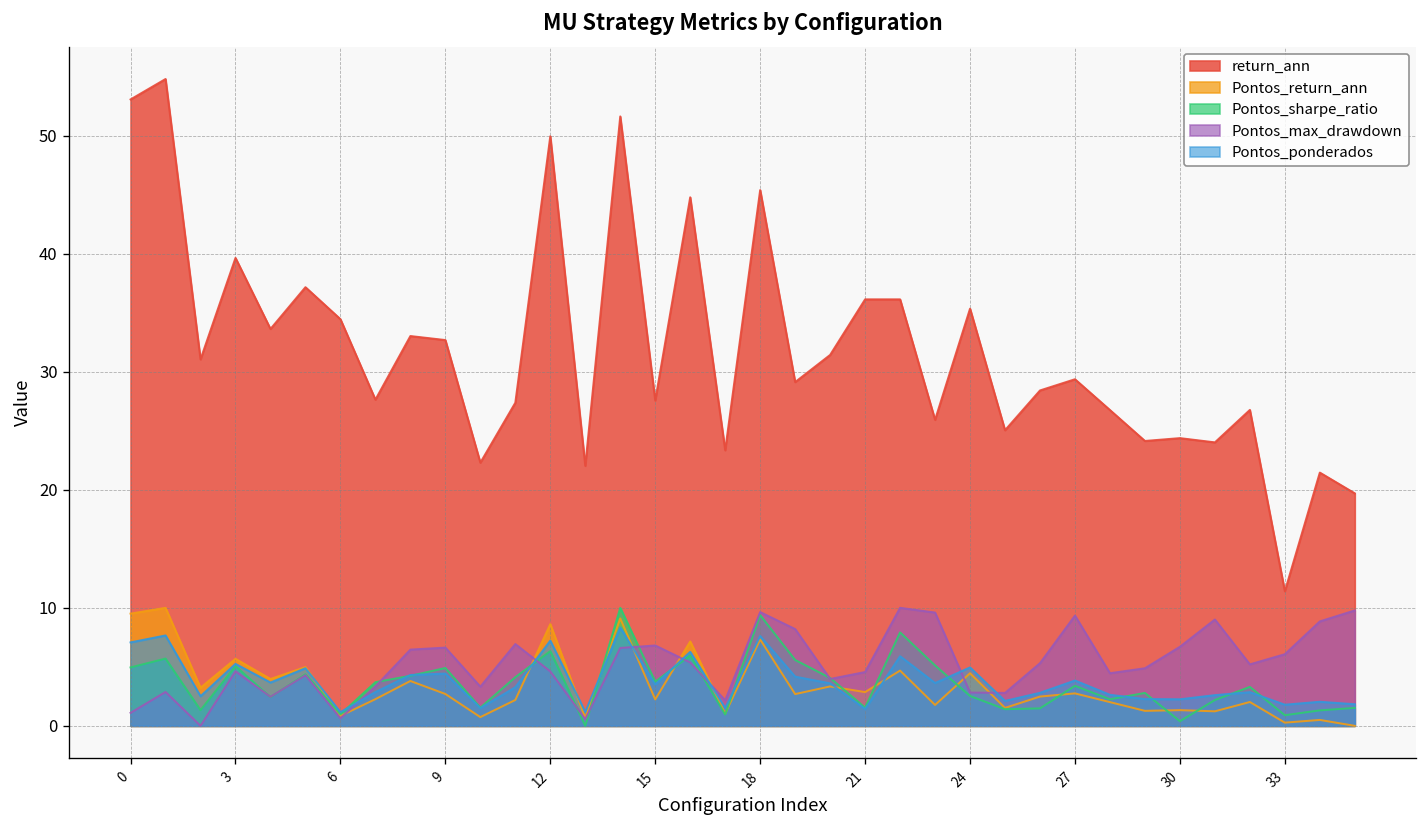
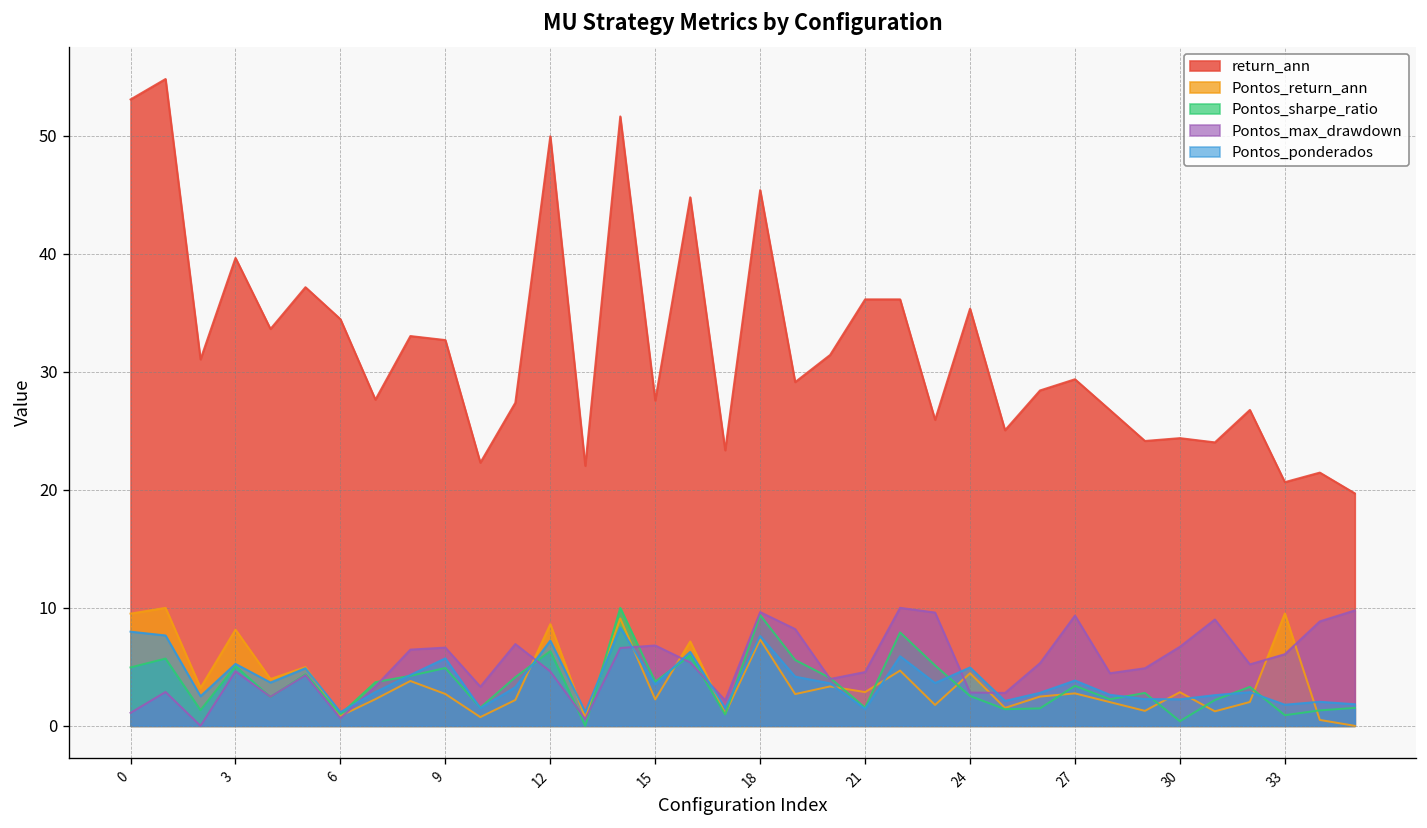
  {
    "return_ann": {
      "0": 53,
      "3": 40,
      "6": 34,
      "9": 33,
      "12": 50,
      "15": 28,
      "18": 45,
      "21": 36,
      "24": 35,
      "27": 29,
      "30": 24,
-     "33": 11
+     "33": 21
    },
    "Pontos_return_ann": {
      "0": 10,
-     "3": 6,
+     "3": 8,
      "9": 3,
      "12": 9,
      "15": 2,
      "18": 7,
      "21": 3,
      "24": 4,
      "27": 3,
-     "30": 1,
-     "33": 0
+     "30": 3,
+     "33": 10
    },
    "Pontos_sharpe_ratio": {
      "0": 5,
      "9": 5,
      "12": 6,
      "24": 3,
      "27": 3,
      "30": 0,
      "33": 1
    },
    "Pontos_max_drawdown": {
      "0": 1,
      "3": 5,
      "9": 7,
      "12": 5,
      "15": 7,
      "21": 5,
      "24": 3,
      "27": 9,
      "30": 7,
      "33": 6
    },
    "Pontos_ponderados": {
-     "0": 7,
-     "9": 4,
+     "0": 8,
+     "9": 6,
      "12": 7,
      "18": 8,
      "24": 5,
      "27": 4,
      "30": 2,
      "33": 2
    }
  }
